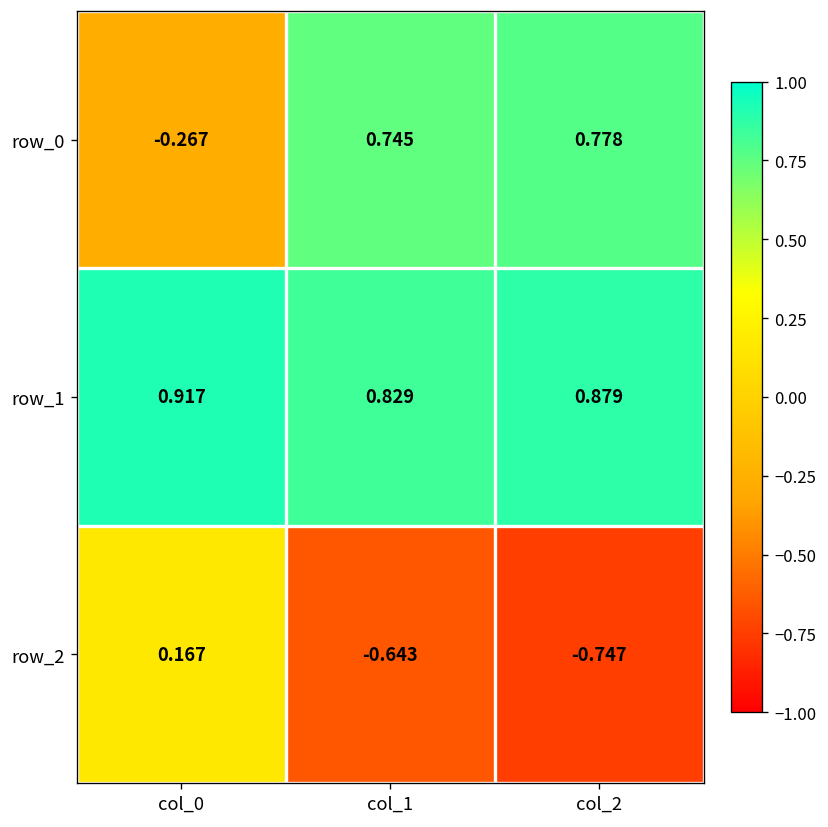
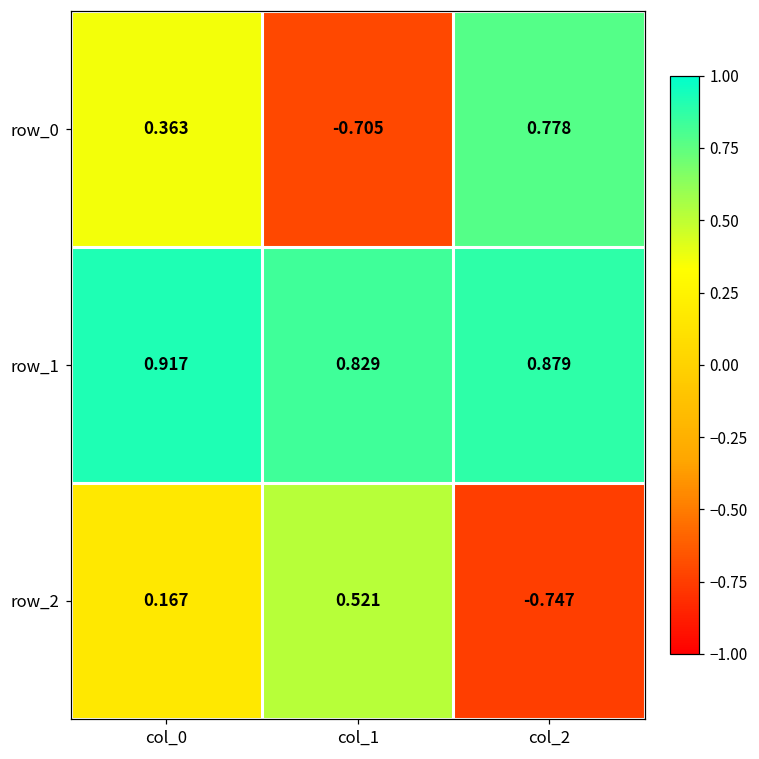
  {
    "row_0": {
-     "col_0": -0.267,
-     "col_1": 0.745,
+     "col_0": 0.363,
+     "col_1": -0.705,
      "col_2": 0.778
    },
    "row_1": {
      "col_0": 0.917,
      "col_1": 0.829,
      "col_2": 0.879
    },
    "row_2": {
      "col_0": 0.167,
-     "col_1": -0.643,
+     "col_1": 0.521,
      "col_2": -0.747
    }
  }
